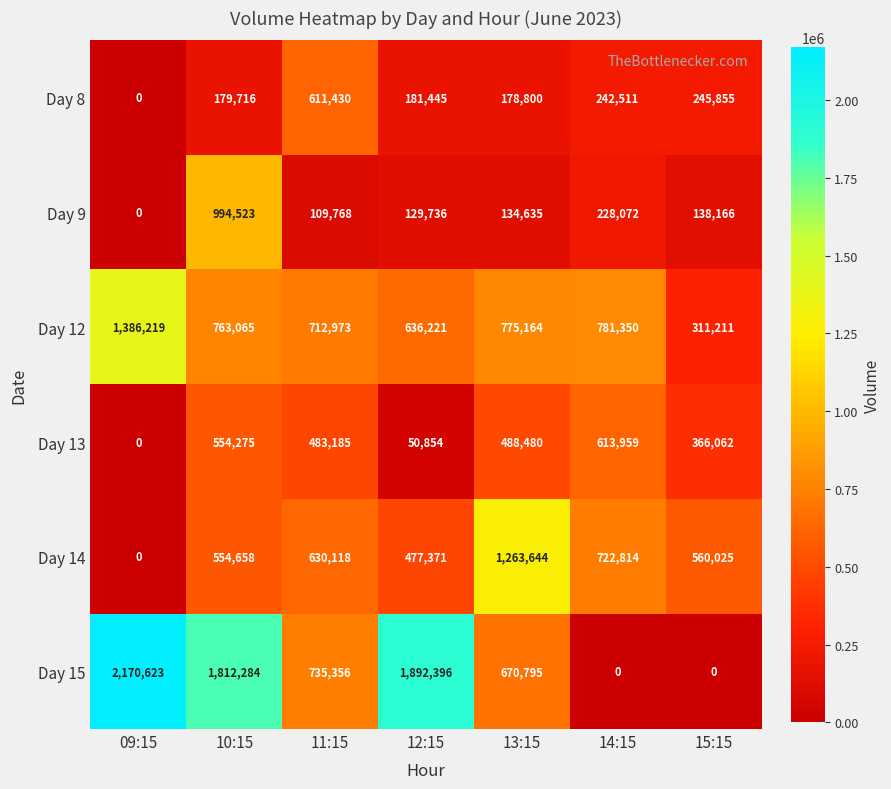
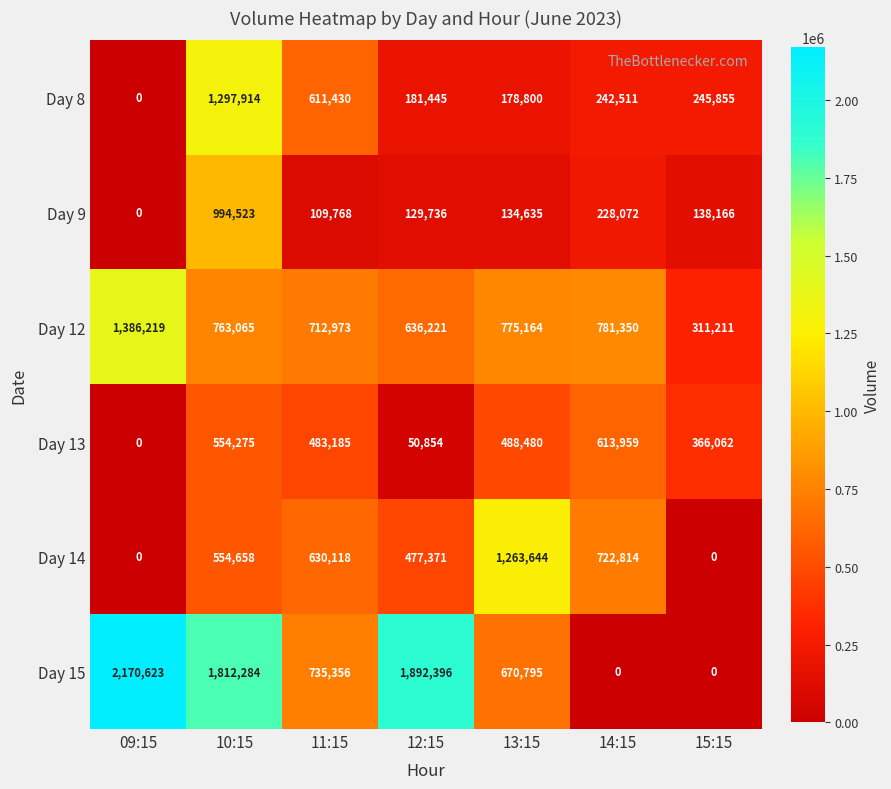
  {
    "Day 8": {
      "09:15": "0",
-     "10:15": "179,716",
+     "10:15": "1,297,914",
      "11:15": "611,430",
      "12:15": "181,445",
      "13:15": "178,800",
      "14:15": "242,511"
    },
    "Day 9": {
      "09:15": "0",
      "10:15": "994,523",
      "11:15": "109,768",
      "12:15": "129,736",
      "13:15": "134,635",
      "14:15": "228,072",
      "15:15": "138,166"
    },
    "Day 12": {
      "09:15": "1,386,219",
      "10:15": "763,065",
      "11:15": "712,973",
      "12:15": "636,221",
      "13:15": "775,164",
      "14:15": "781,350",
      "15:15": "311,211"
    },
    "Day 13": {
      "09:15": "0",
      "10:15": "554,275",
      "11:15": "483,185",
      "12:15": "50,854",
      "13:15": "488,480",
      "14:15": "613,959",
      "15:15": "366,062"
    },
    "Day 14": {
      "09:15": "0",
      "10:15": "554,658",
      "11:15": "630,118",
      "12:15": "477,371",
      "13:15": "1,263,644",
      "14:15": "722,814",
-     "15:15": "560,025"
+     "15:15": "0"
    },
    "Day 15": {
      "09:15": "2,170,623",
      "10:15": "1,812,284",
      "11:15": "735,356",
      "12:15": "1,892,396",
      "13:15": "670,795",
      "14:15": "0",
      "15:15": "0"
    }
  }
